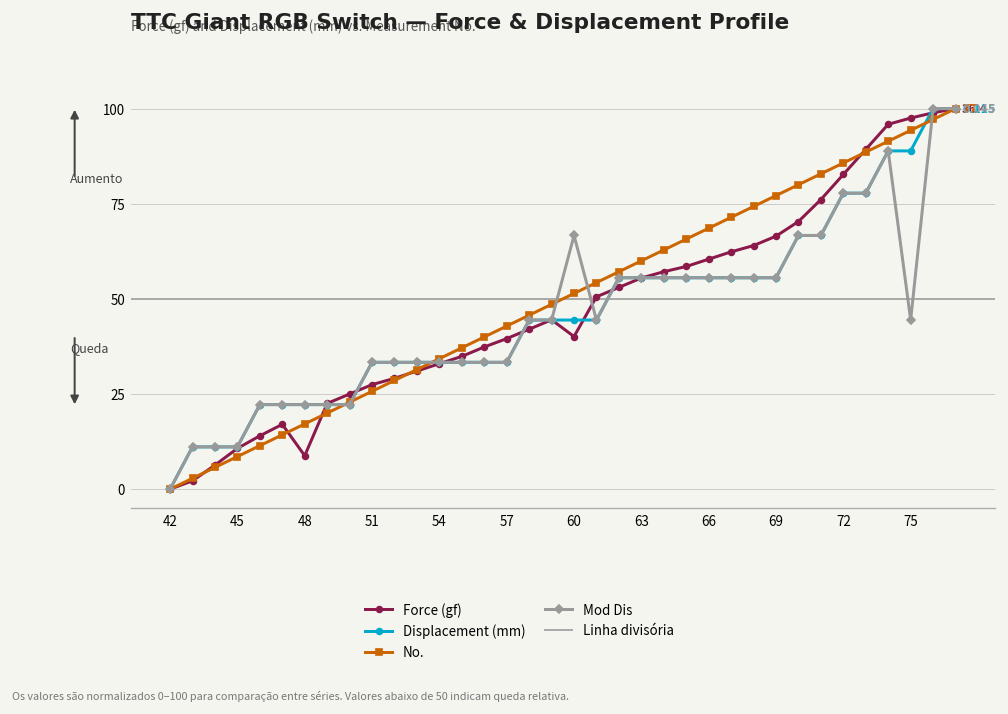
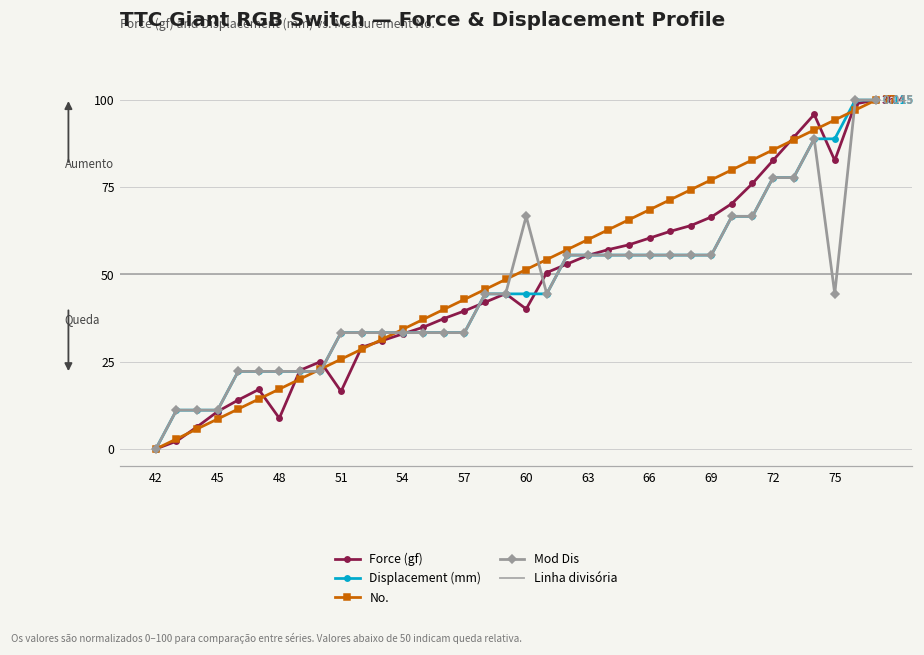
  {
    "Force (gf)": {
      "48": 9,
-     "51": 27,
+     "51": 16,
      "57": 40,
      "60": 40,
      "66": 60,
      "69": 66,
      "72": 83,
-     "75": 98
+     "75": 83
    },
    "Displacement (mm)": {
      "60": 44,
      "75": 89
    },
    "No.": {
      "45": 9,
      "48": 17,
      "51": 26,
      "54": 34,
      "57": 43,
      "60": 51,
      "63": 60,
      "66": 69,
      "69": 77,
      "72": 86,
      "75": 94
    },
    "Mod Dis": {
      "60": 67,
      "75": 44
    }
  }
